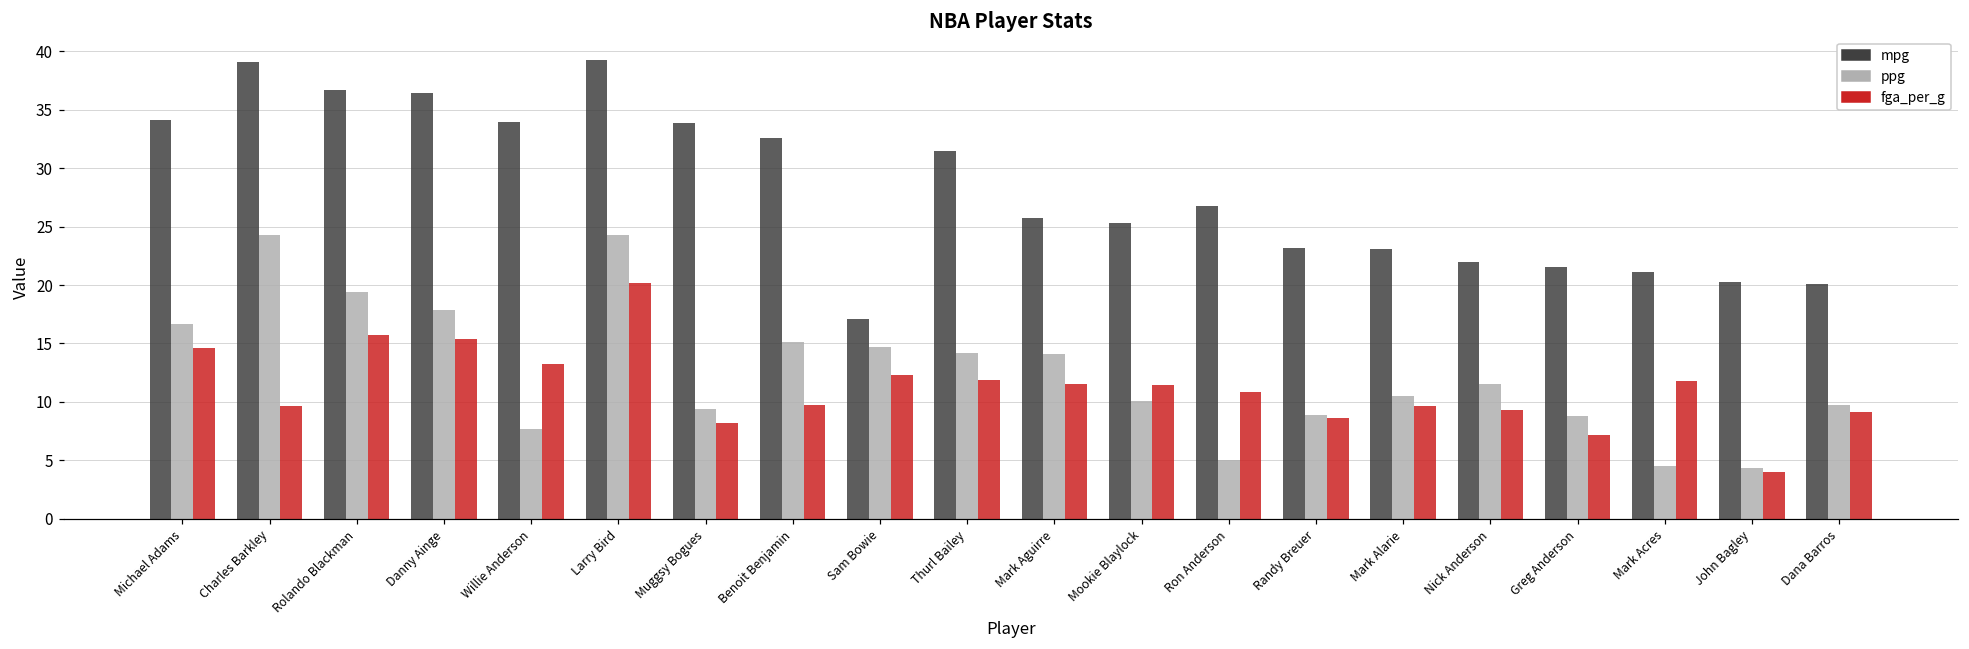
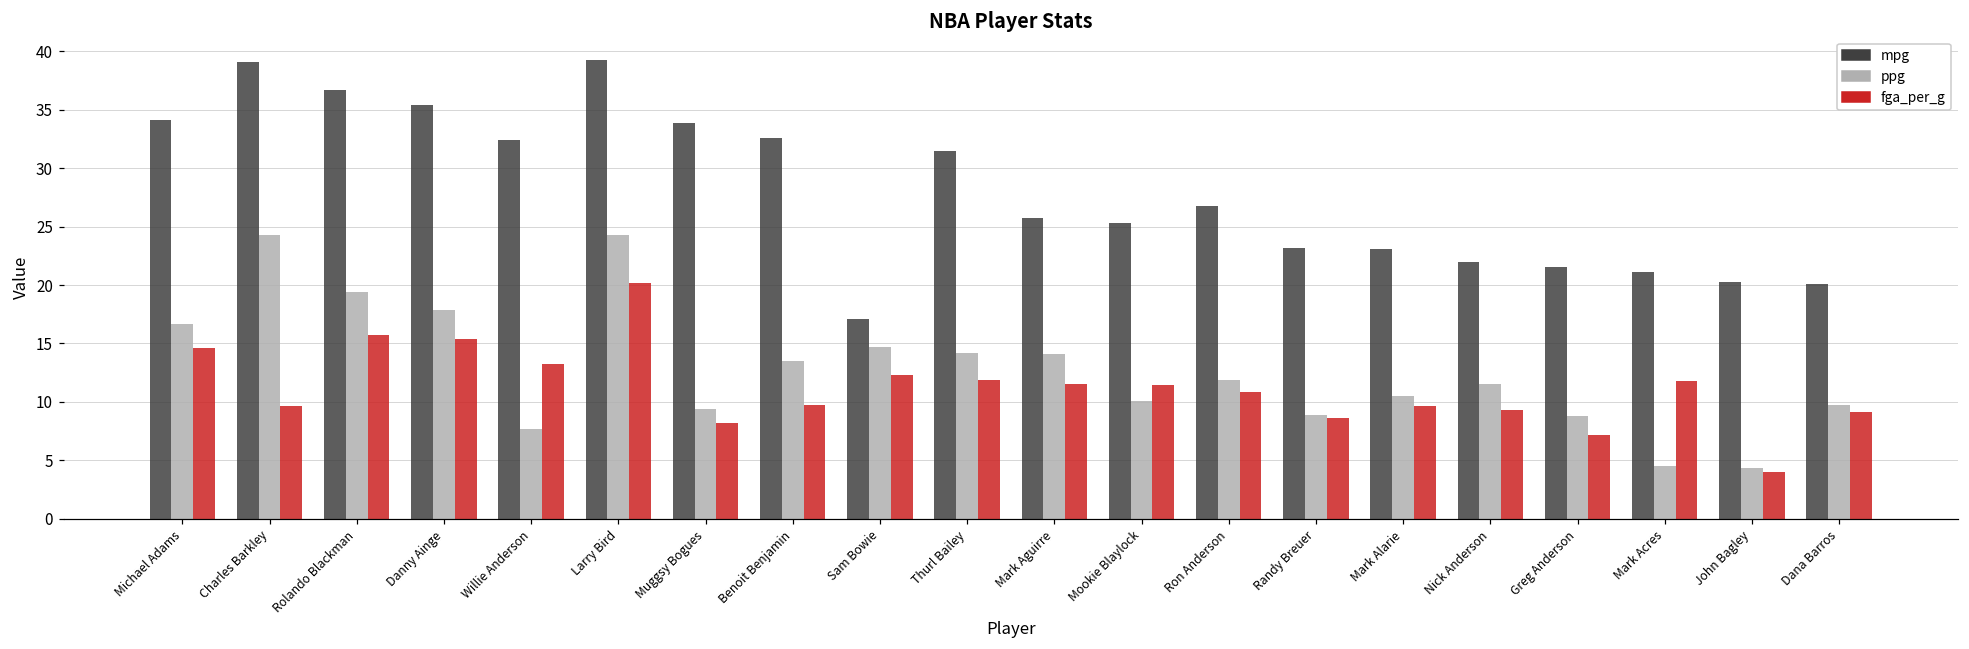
  {
    "mpg": {
      "Michael Adams": 34.1,
      "Charles Barkley": 39.1,
      "Rolando Blackman": 36.7,
-     "Danny Ainge": 36.4,
-     "Willie Anderson": 34.0,
+     "Danny Ainge": 35.4,
+     "Willie Anderson": 32.4,
      "Larry Bird": 39.3,
      "Muggsy Bogues": 33.9,
      "Benoit Benjamin": 32.6,
      "Sam Bowie": 17.1,
      "Thurl Bailey": 31.5,
      "Mark Aguirre": 25.7,
      "Mookie Blaylock": 25.3,
      "Ron Anderson": 26.8,
      "Randy Breuer": 23.2,
      "Mark Alarie": 23.1,
      "Nick Anderson": 22.0,
      "Greg Anderson": 21.5,
      "Mark Acres": 21.1,
      "John Bagley": 20.3,
      "Dana Barros": 20.1
    },
    "ppg": {
      "Michael Adams": 16.7,
      "Charles Barkley": 24.3,
      "Rolando Blackman": 19.4,
      "Danny Ainge": 17.9,
      "Willie Anderson": 7.7,
      "Larry Bird": 24.3,
      "Muggsy Bogues": 9.4,
-     "Benoit Benjamin": 15.1,
+     "Benoit Benjamin": 13.5,
      "Sam Bowie": 14.7,
      "Thurl Bailey": 14.2,
      "Mark Aguirre": 14.1,
      "Mookie Blaylock": 10.1,
-     "Ron Anderson": 5.0,
+     "Ron Anderson": 11.9,
      "Randy Breuer": 8.9,
      "Mark Alarie": 10.5,
      "Nick Anderson": 11.5,
      "Greg Anderson": 8.8,
      "Mark Acres": 4.5,
      "John Bagley": 4.3,
      "Dana Barros": 9.7
    },
    "fga_per_g": {
      "Michael Adams": 14.6,
      "Charles Barkley": 9.6,
      "Rolando Blackman": 15.7,
      "Danny Ainge": 15.4,
      "Willie Anderson": 13.2,
      "Larry Bird": 20.2,
      "Muggsy Bogues": 8.2,
      "Benoit Benjamin": 9.7,
      "Sam Bowie": 12.3,
      "Thurl Bailey": 11.9,
      "Mark Aguirre": 11.5,
      "Mookie Blaylock": 11.4,
      "Ron Anderson": 10.8,
      "Randy Breuer": 8.6,
      "Mark Alarie": 9.6,
      "Nick Anderson": 9.3,
      "Greg Anderson": 7.2,
      "Mark Acres": 11.8,
      "John Bagley": 4.0,
      "Dana Barros": 9.1
    }
  }
